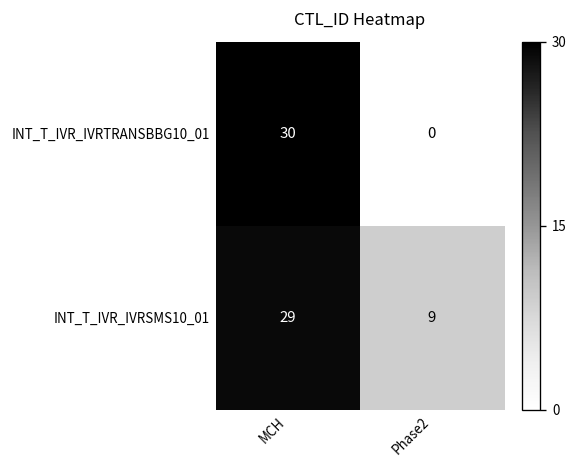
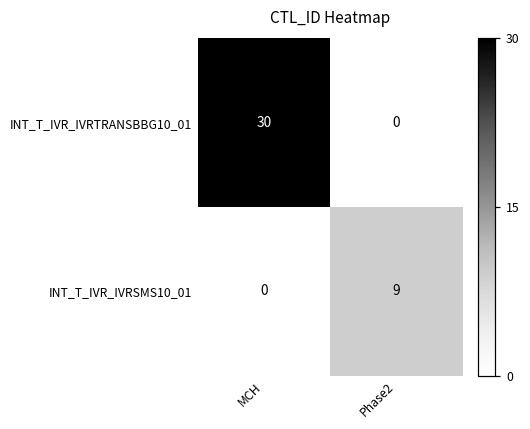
  {
    "INT_T_IVR_IVRTRANSBBG10_01": {
      "MCH": 30,
      "Phase2": 0
    },
    "INT_T_IVR_IVRSMS10_01": {
-     "MCH": 29,
+     "MCH": 0,
      "Phase2": 9
    }
  }
